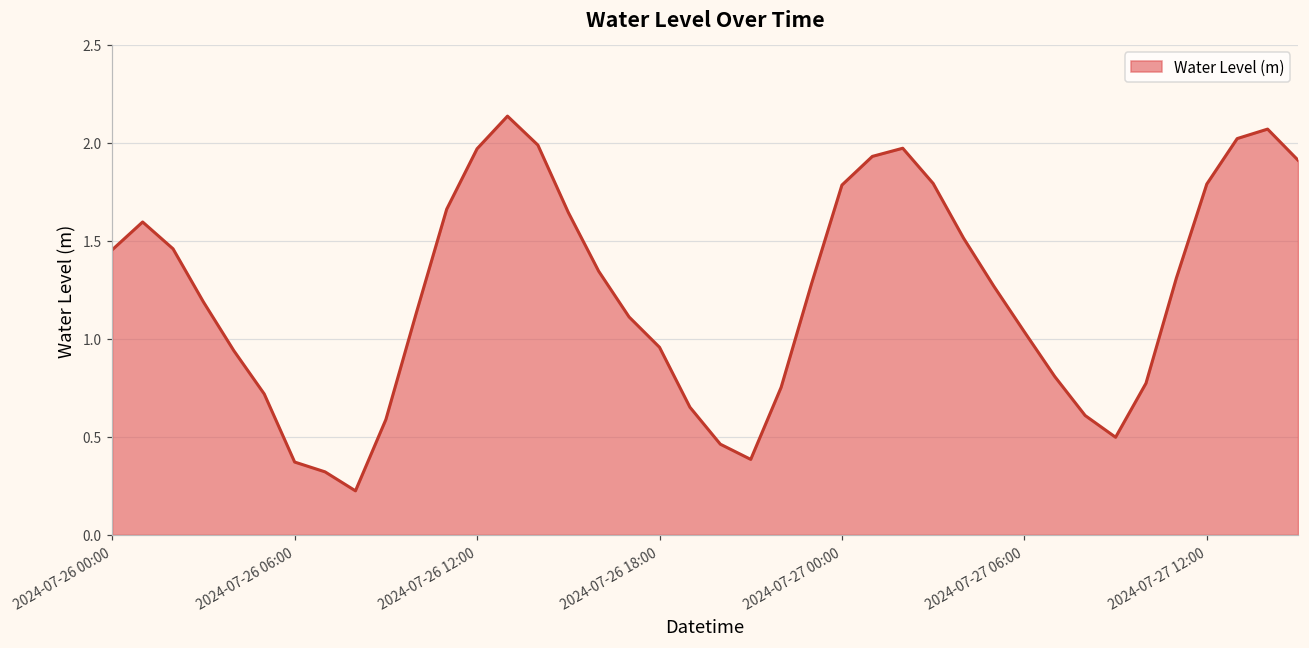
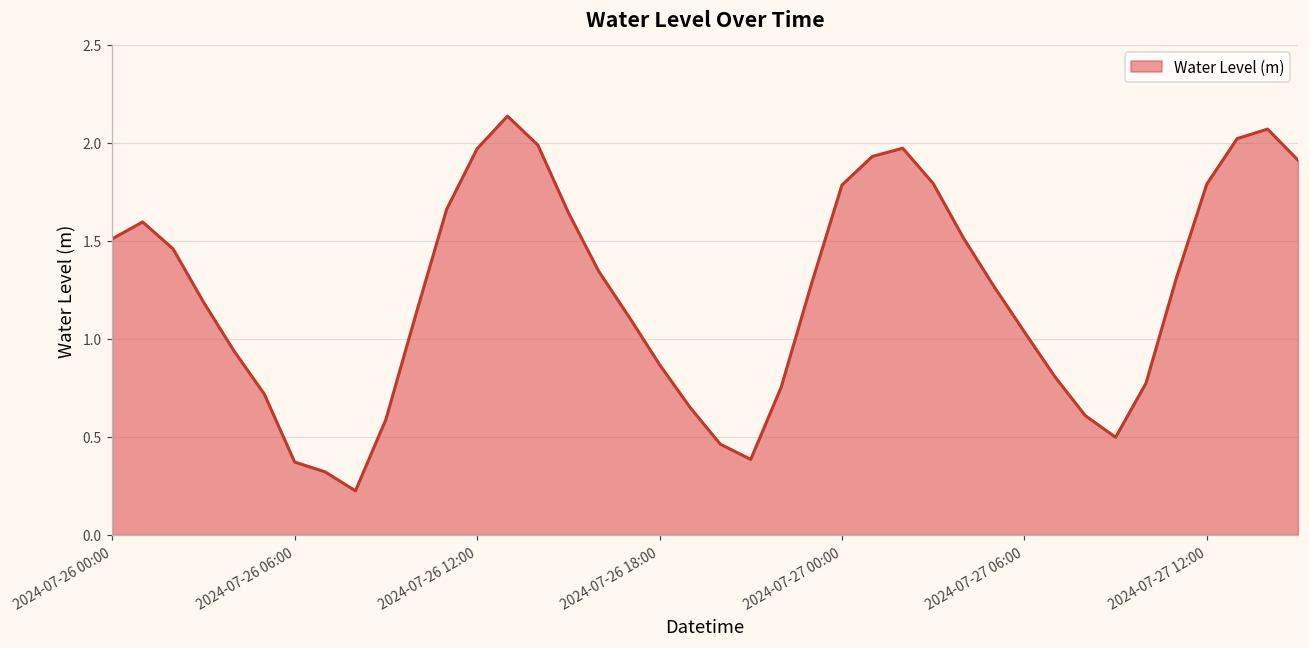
  {
-   "2024-07-26 00:00": 1.45,
+   "2024-07-26 00:00": 1.51,
    "2024-07-26 06:00": 0.37,
    "2024-07-26 12:00": 1.97,
-   "2024-07-26 18:00": 0.96,
+   "2024-07-26 18:00": 0.87,
    "2024-07-27 00:00": 1.78,
    "2024-07-27 06:00": 1.04,
    "2024-07-27 12:00": 1.79
  }
